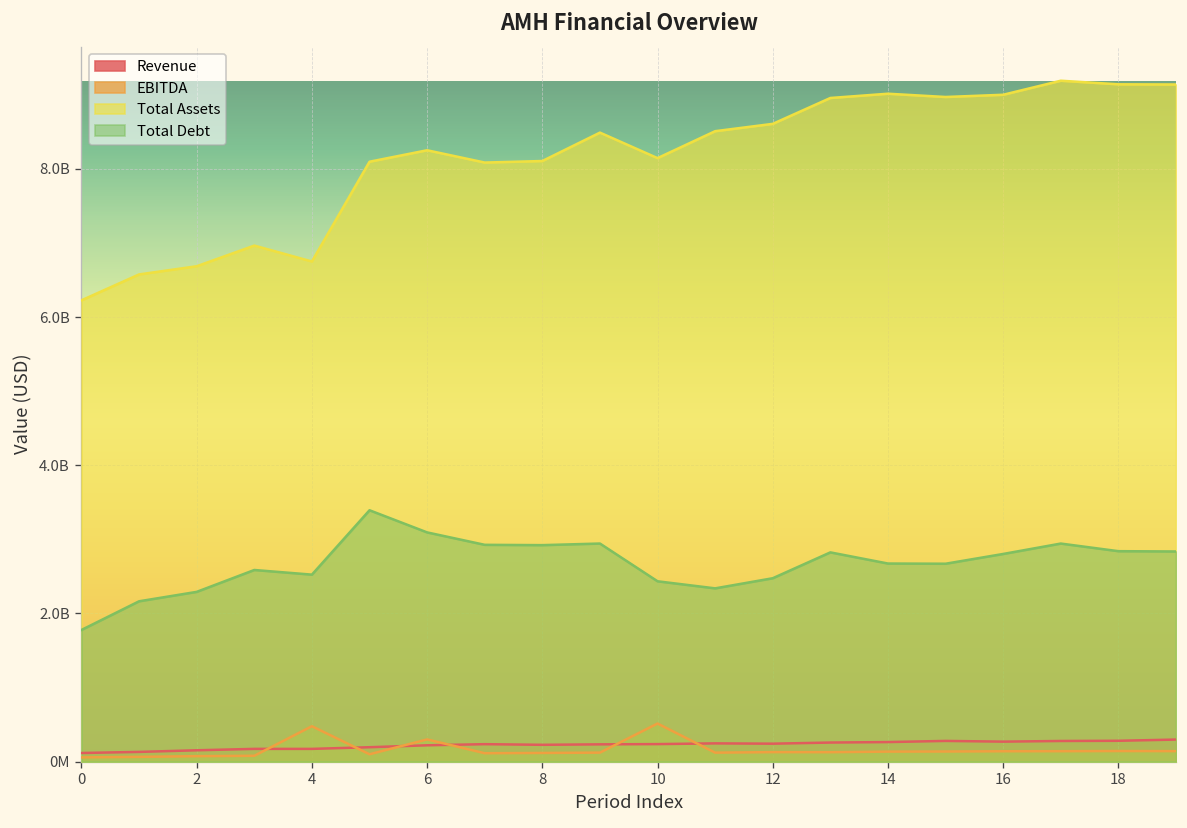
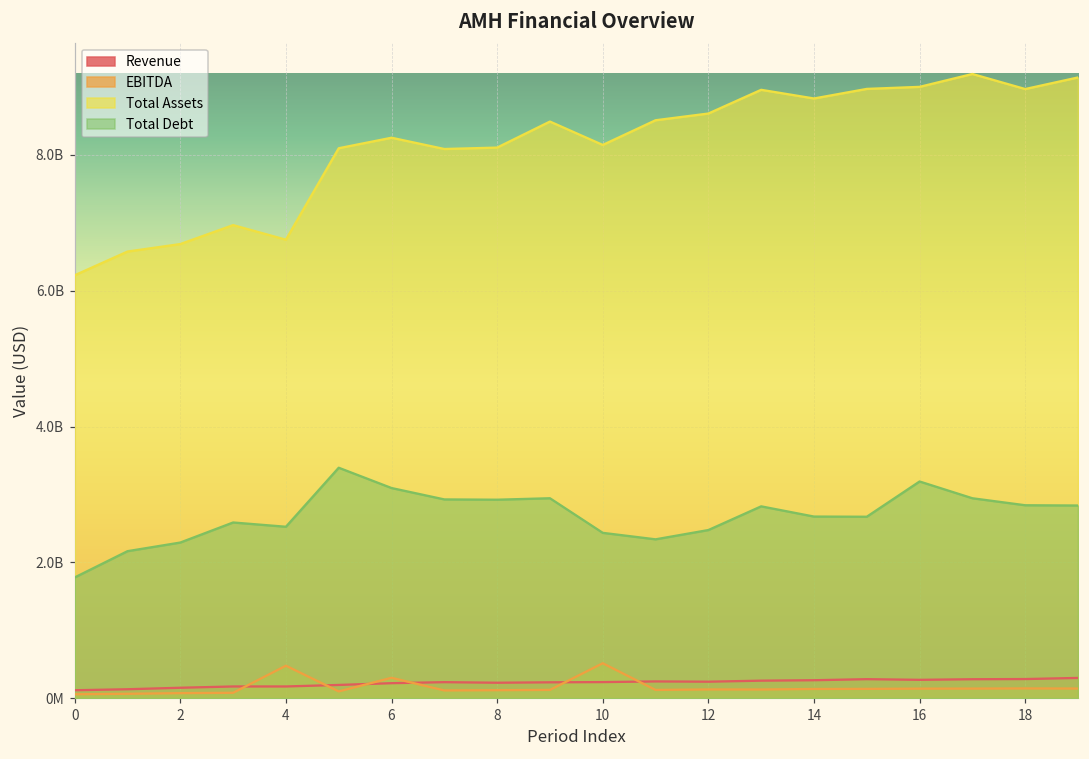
  {
    "Revenue": {
      "0": 100000000,
      "2": 200000000,
      "4": 200000000,
      "6": 200000000,
      "8": 200000000,
      "10": 200000000,
      "12": 200000000,
      "14": 300000000,
      "16": 300000000,
      "18": 300000000
    },
    "EBITDA": {
      "0": 100000000,
      "2": 100000000,
      "4": 500000000,
      "6": 300000000,
      "8": 100000000,
      "10": 500000000,
      "12": 100000000,
      "14": 100000000,
      "16": 100000000,
      "18": 100000000
    },
    "Total Assets": {
      "0": 6200000000,
      "2": 6700000000,
      "4": 6800000000,
      "6": 8300000000,
      "8": 8100000000,
      "10": 8100000000,
      "12": 8600000000,
-     "14": 9000000000,
+     "14": 8800000000,
      "16": 9000000000,
-     "18": 9100000000
+     "18": 9000000000
    },
    "Total Debt": {
      "0": 1800000000,
      "2": 2300000000,
      "4": 2500000000,
      "6": 3100000000,
      "8": 2900000000,
      "10": 2400000000,
      "12": 2500000000,
      "14": 2700000000,
-     "16": 2800000000,
+     "16": 3200000000,
      "18": 2800000000
    }
  }
